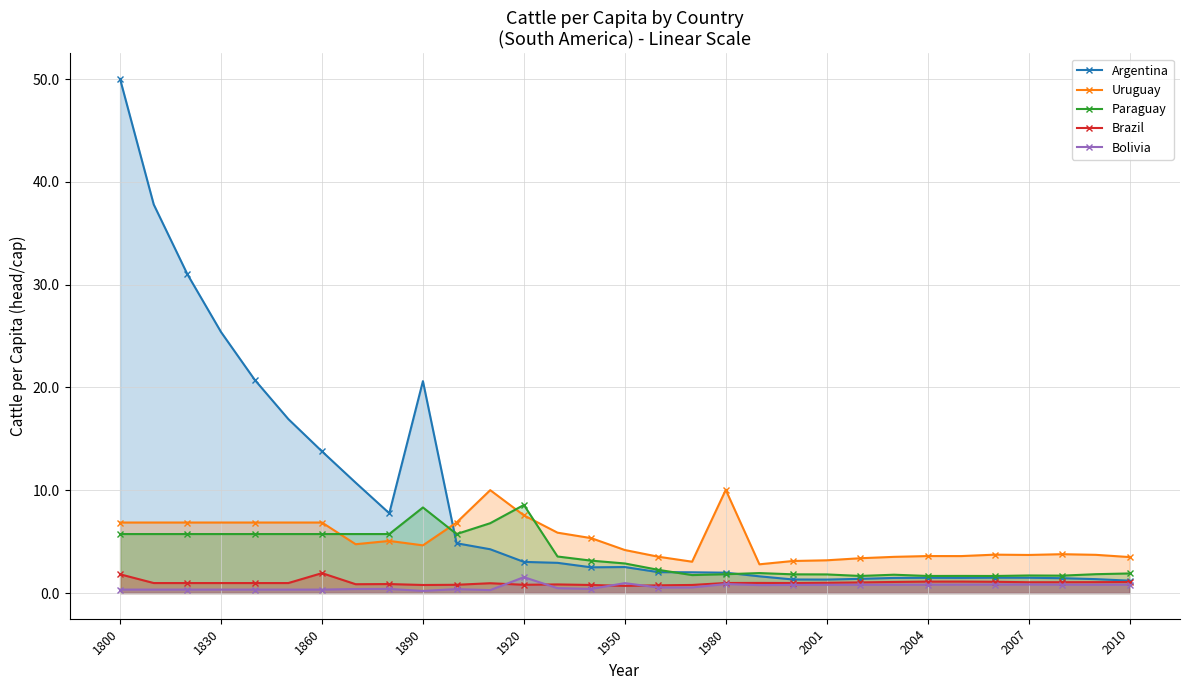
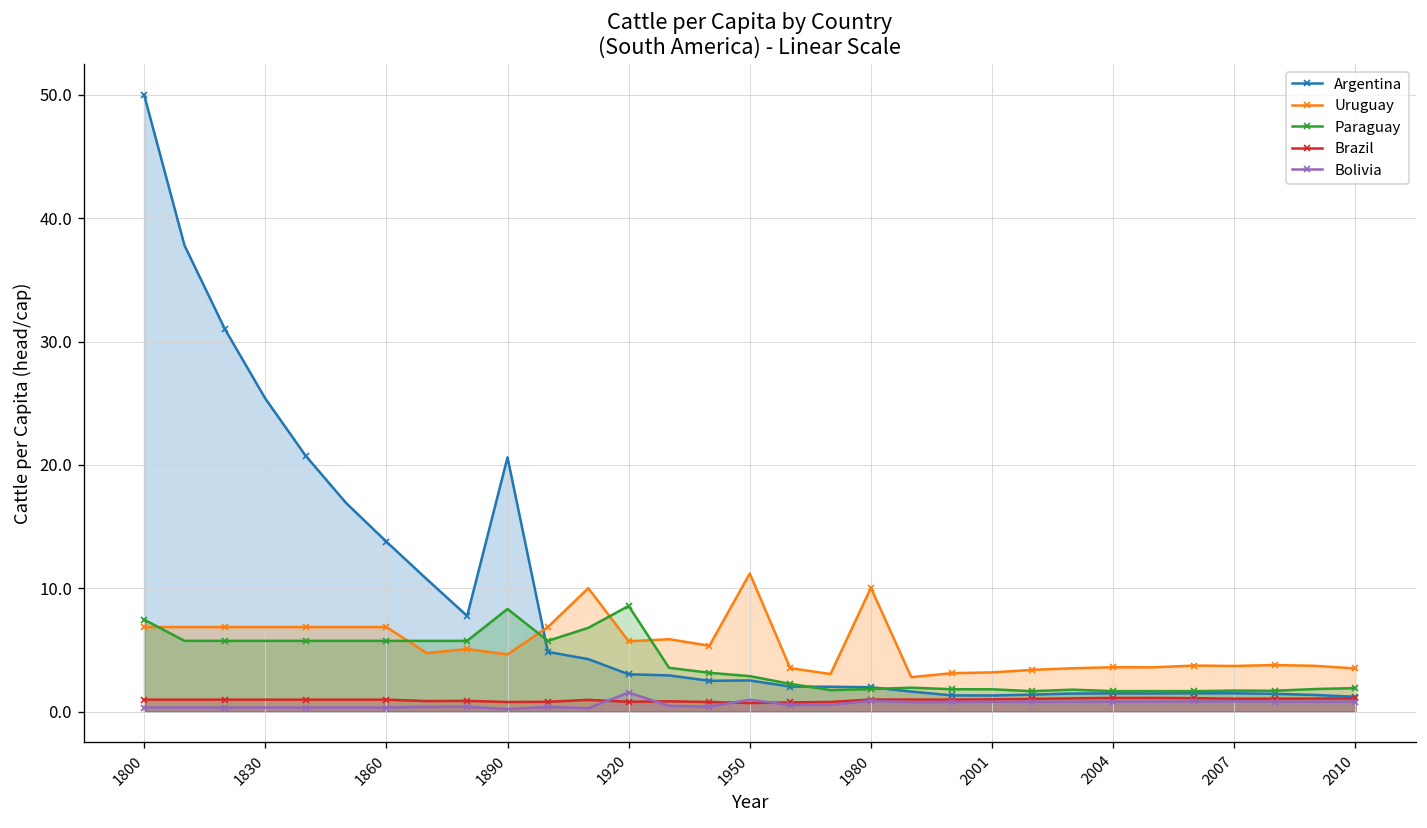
  {
    "Argentina": {
      "1800": 50.0,
      "1830": 25.4,
      "1860": 13.8,
      "1890": 20.6,
      "1920": 3.0,
      "1950": 2.5,
      "2001": 1.3
    },
    "Uruguay": {
      "1800": 6.9,
      "1830": 6.9,
      "1860": 6.9,
      "1890": 4.6,
-     "1920": 7.6,
-     "1950": 4.2,
+     "1920": 5.7,
+     "1950": 11.2,
      "1980": 10.0,
      "2001": 3.2,
      "2004": 3.6,
      "2007": 3.7,
      "2010": 3.5
    },
    "Paraguay": {
-     "1800": 5.7,
+     "1800": 7.5,
      "1830": 5.7,
      "1860": 5.7,
      "1890": 8.3,
      "1920": 8.6,
      "1950": 2.9,
      "2001": 1.8,
      "2010": 1.9
    },
    "Brazil": {
-     "1800": 1.8,
+     "1800": 1.0,
      "1830": 1.0,
-     "1860": 1.9,
+     "1860": 1.0,
      "1890": 0.8,
      "1920": 0.8,
      "1950": 0.7,
      "2004": 1.1
    },
    "Bolivia": {
      "1800": 0.3,
      "1830": 0.3,
      "1860": 0.3,
      "1890": 0.2,
      "1920": 1.5,
      "1950": 1.0,
      "2004": 0.8,
      "2010": 0.8
    }
  }
